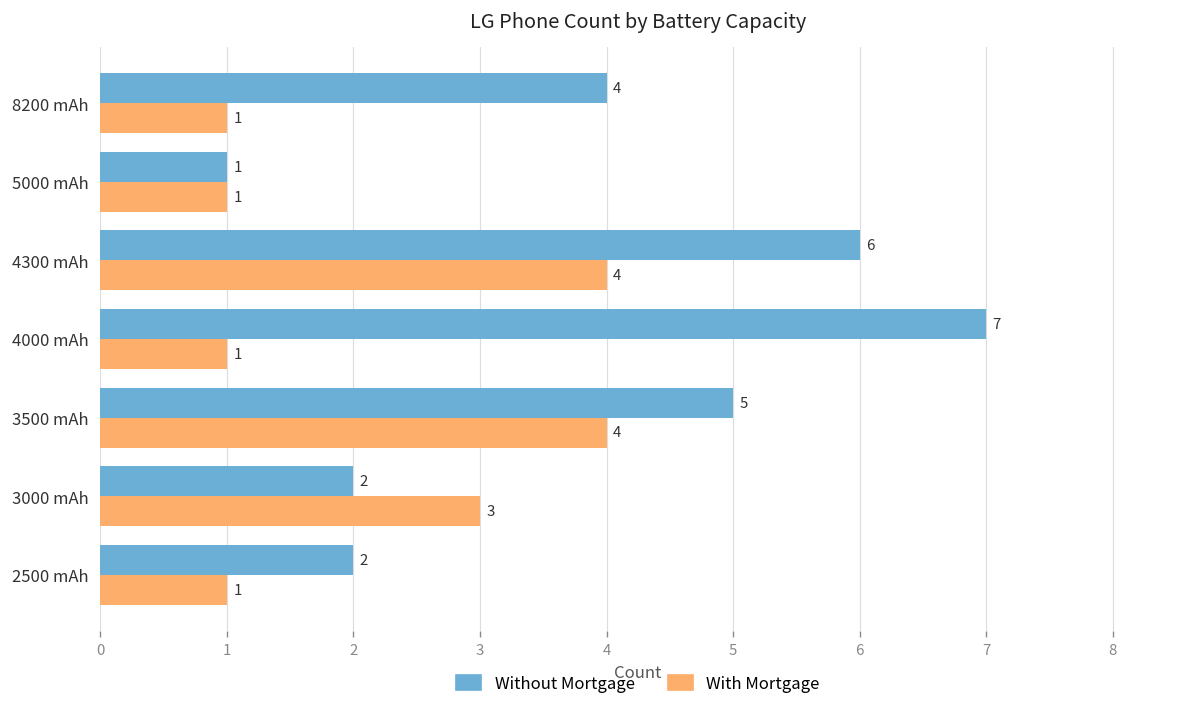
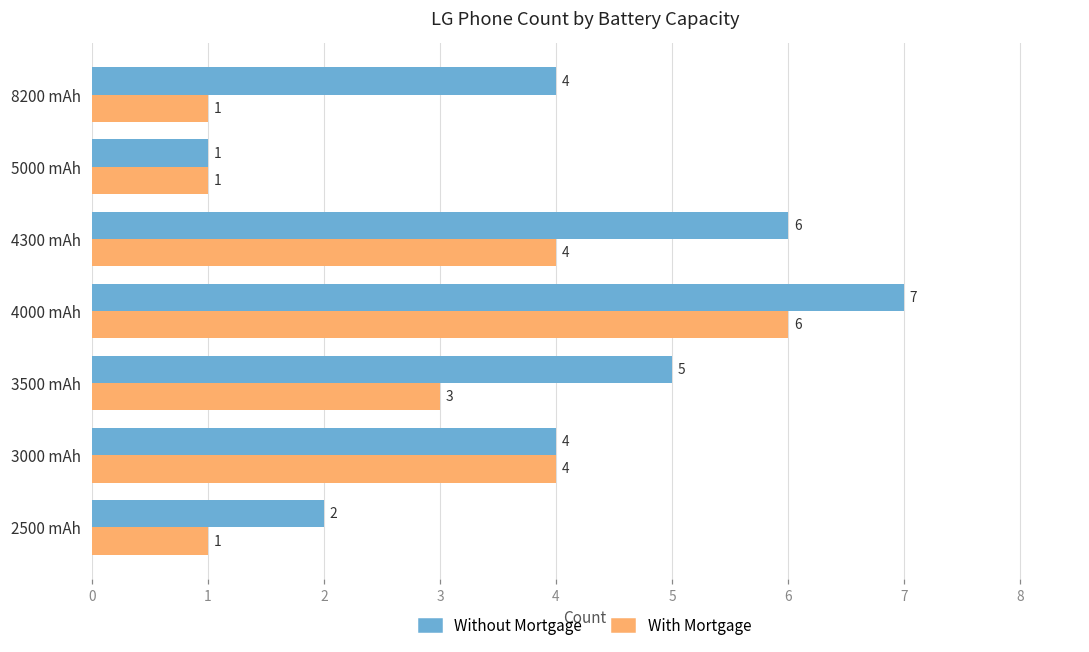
  {
    "Without Mortgage": {
      "8200 mAh": 4,
      "5000 mAh": 1,
      "4300 mAh": 6,
      "4000 mAh": 7,
      "3500 mAh": 5,
-     "3000 mAh": 2,
+     "3000 mAh": 4,
      "2500 mAh": 2
    },
    "With Mortgage": {
      "8200 mAh": 1,
      "5000 mAh": 1,
      "4300 mAh": 4,
-     "4000 mAh": 1,
-     "3500 mAh": 4,
-     "3000 mAh": 3,
+     "4000 mAh": 6,
+     "3500 mAh": 3,
+     "3000 mAh": 4,
      "2500 mAh": 1
    }
  }
